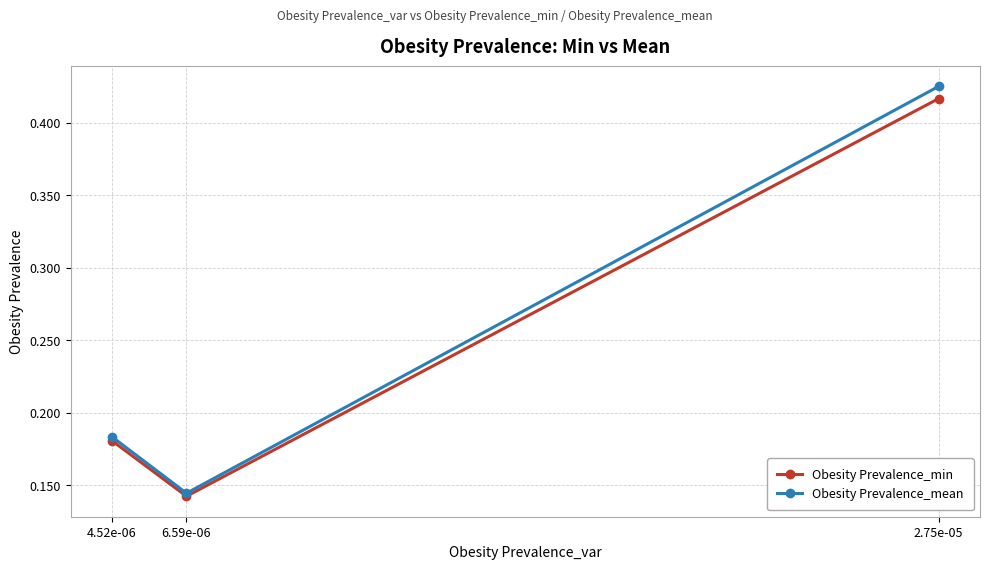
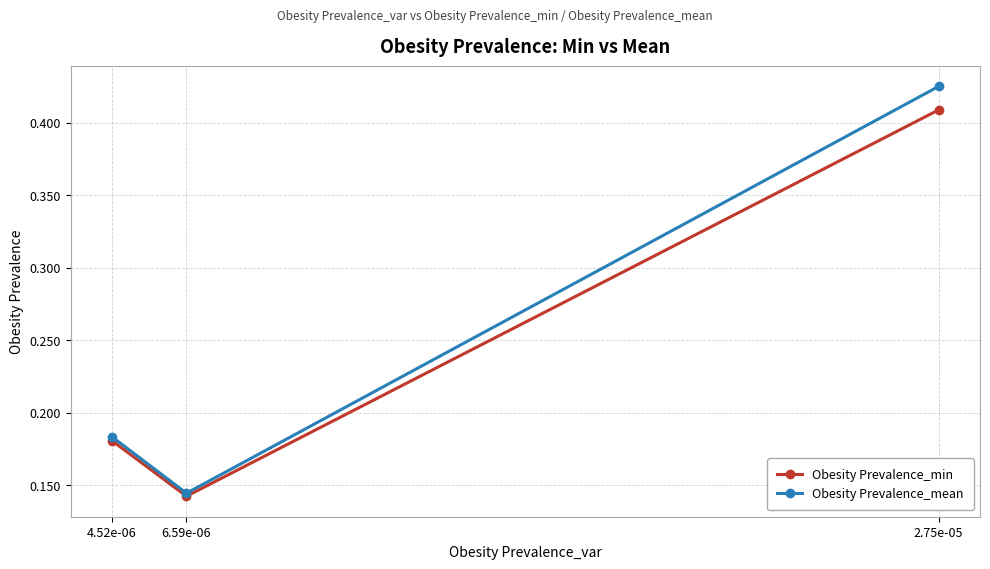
  {
    "Obesity Prevalence_min": {
      "4.52e-06": 0.181,
      "6.59e-06": 0.143,
-     "2.75e-05": 0.417
+     "2.75e-05": 0.409
    },
    "Obesity Prevalence_mean": {
      "4.52e-06": 0.184,
      "6.59e-06": 0.145,
      "2.75e-05": 0.425
    }
  }
